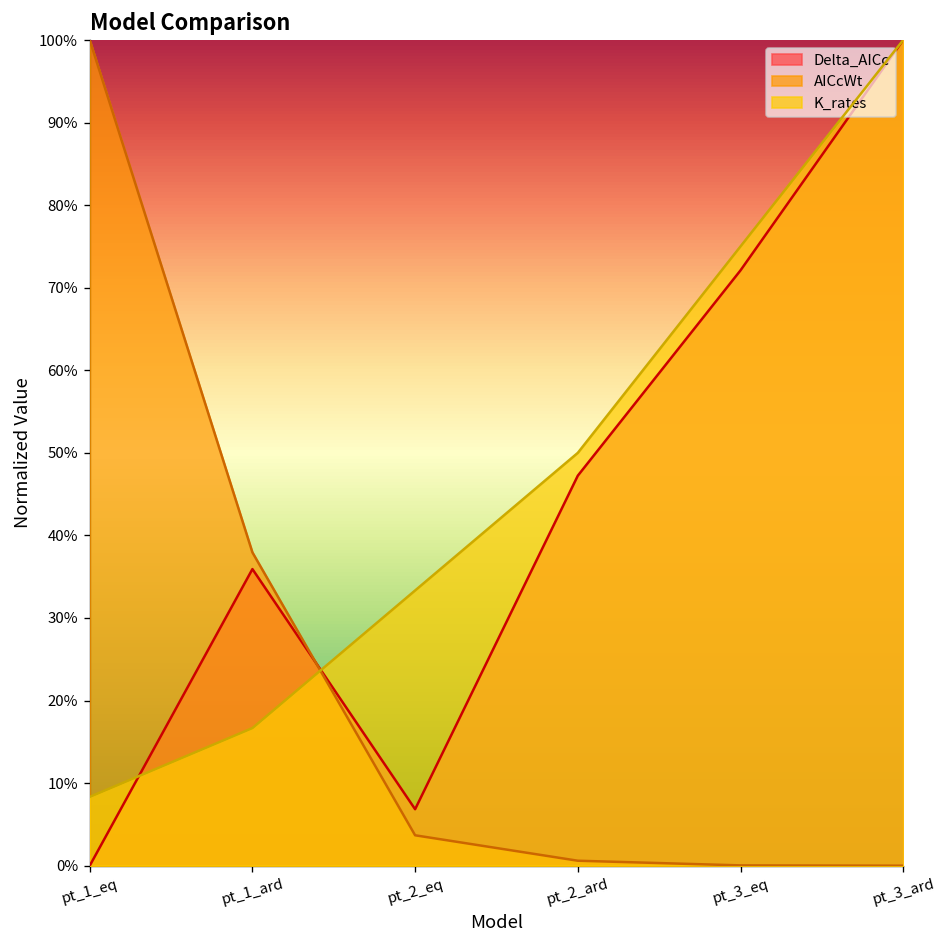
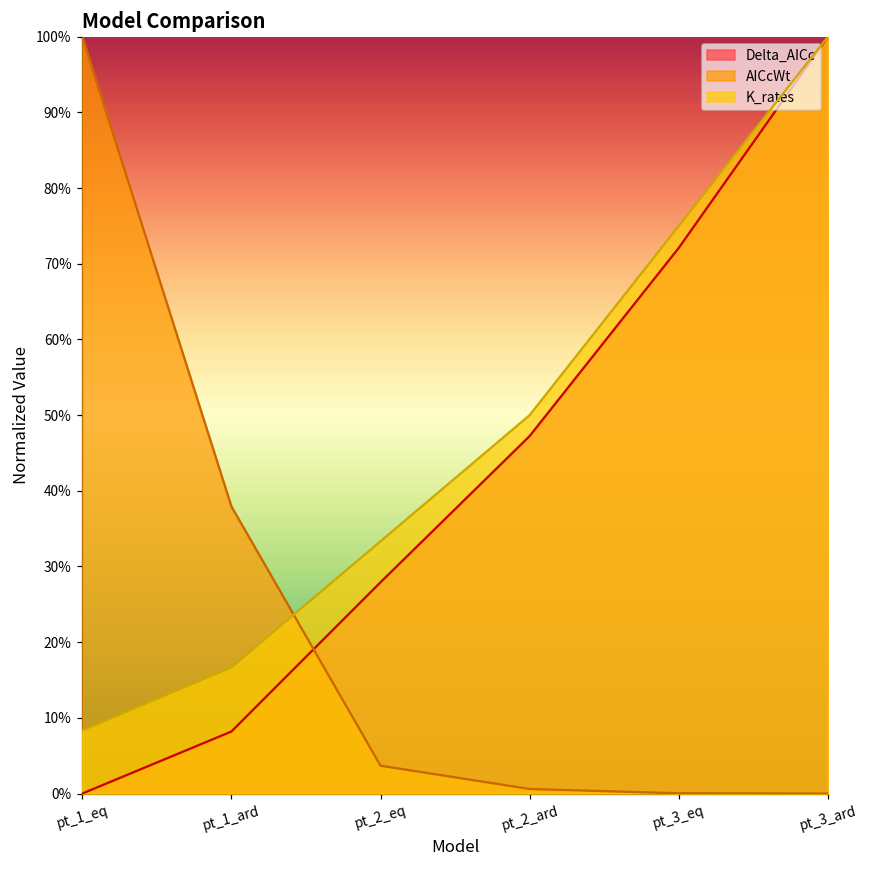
  {
    "Delta_AICc": {
      "pt_1_eq": "0%",
-     "pt_1_ard": "36%",
-     "pt_2_eq": "7%",
+     "pt_1_ard": "8%",
+     "pt_2_eq": "28%",
      "pt_2_ard": "47%",
      "pt_3_eq": "72%"
    }
  }
